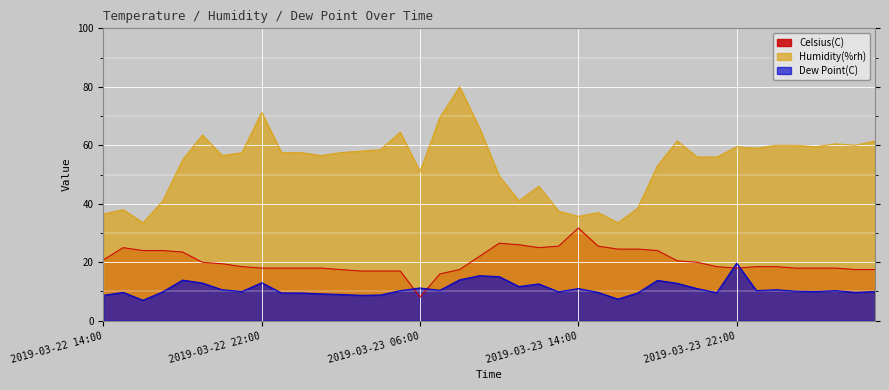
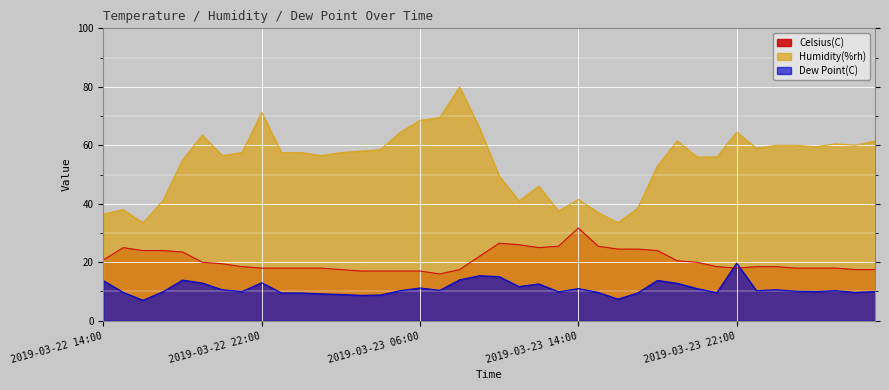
  {
    "Celsius(C)": {
      "2019-03-22 14:00": 21,
      "2019-03-22 22:00": 18,
-     "2019-03-23 06:00": 8,
+     "2019-03-23 06:00": 17,
      "2019-03-23 14:00": 32,
      "2019-03-23 22:00": 18
    },
    "Humidity(%rh)": {
      "2019-03-22 14:00": 37,
      "2019-03-22 22:00": 71,
-     "2019-03-23 06:00": 51,
-     "2019-03-23 14:00": 36,
-     "2019-03-23 22:00": 60
+     "2019-03-23 06:00": 69,
+     "2019-03-23 14:00": 42,
+     "2019-03-23 22:00": 65
    },
    "Dew Point(C)": {
-     "2019-03-22 14:00": 9,
+     "2019-03-22 14:00": 14,
      "2019-03-22 22:00": 13,
      "2019-03-23 06:00": 11,
      "2019-03-23 14:00": 11,
      "2019-03-23 22:00": 20
    }
  }
